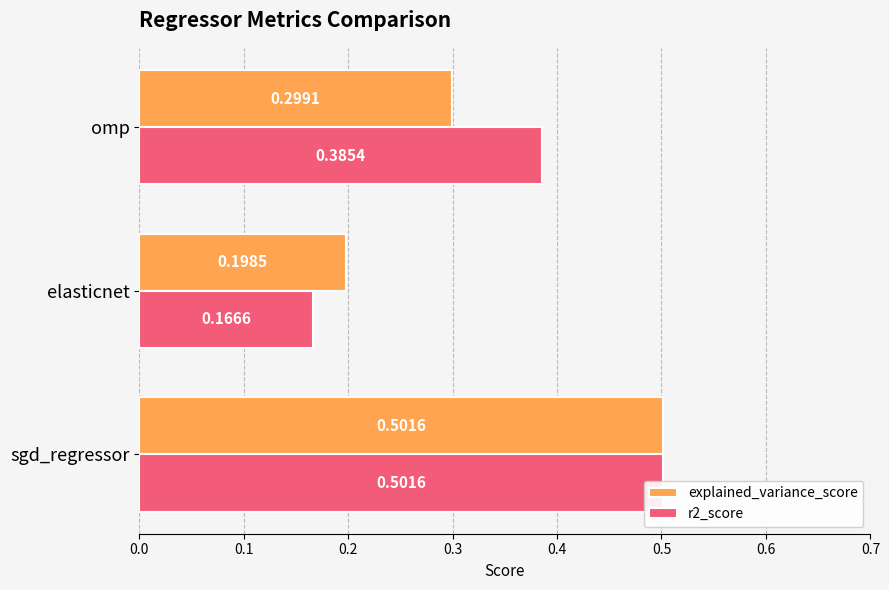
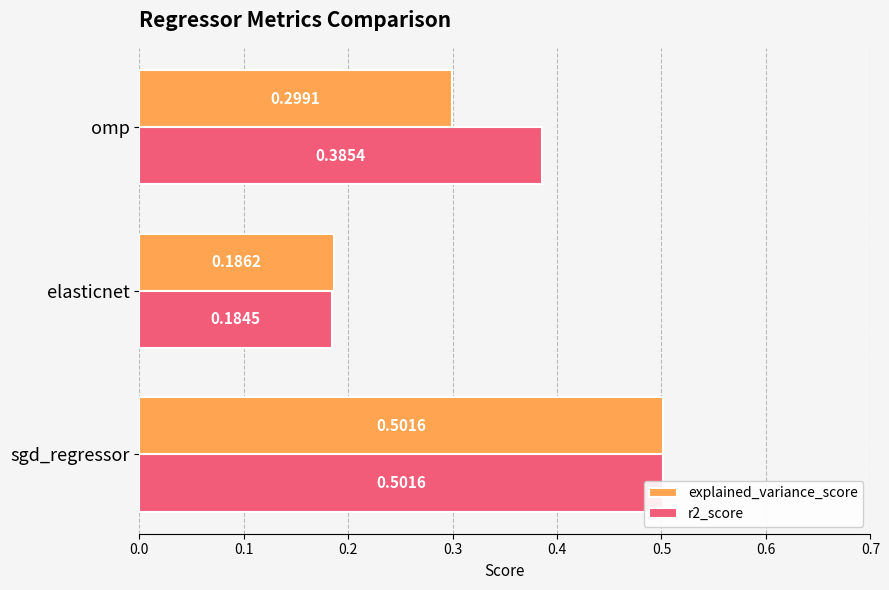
  {
    "explained_variance_score": {
      "omp": 0.2991,
-     "elasticnet": 0.1985,
+     "elasticnet": 0.1862,
      "sgd_regressor": 0.5016
    },
    "r2_score": {
      "omp": 0.3854,
-     "elasticnet": 0.1666
+     "elasticnet": 0.1845
    }
  }
